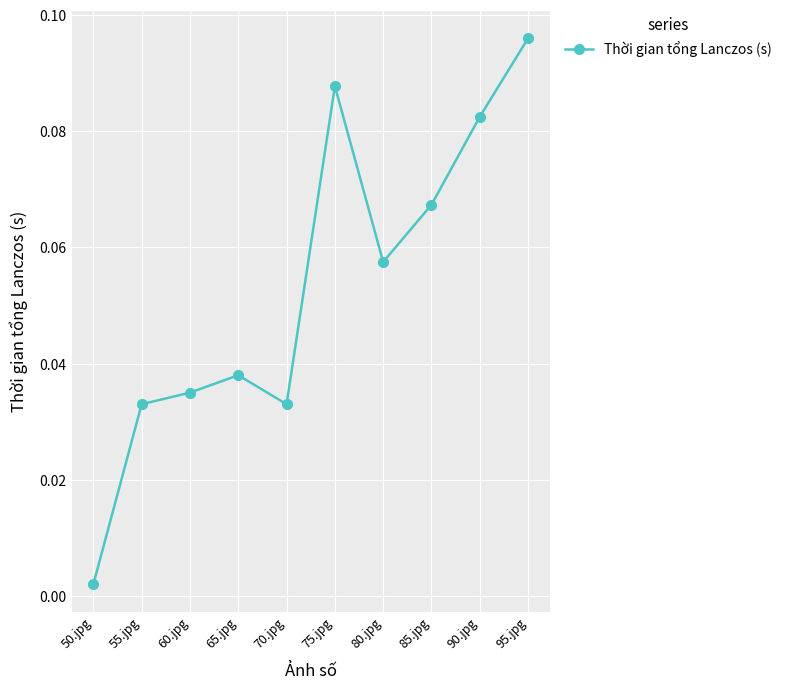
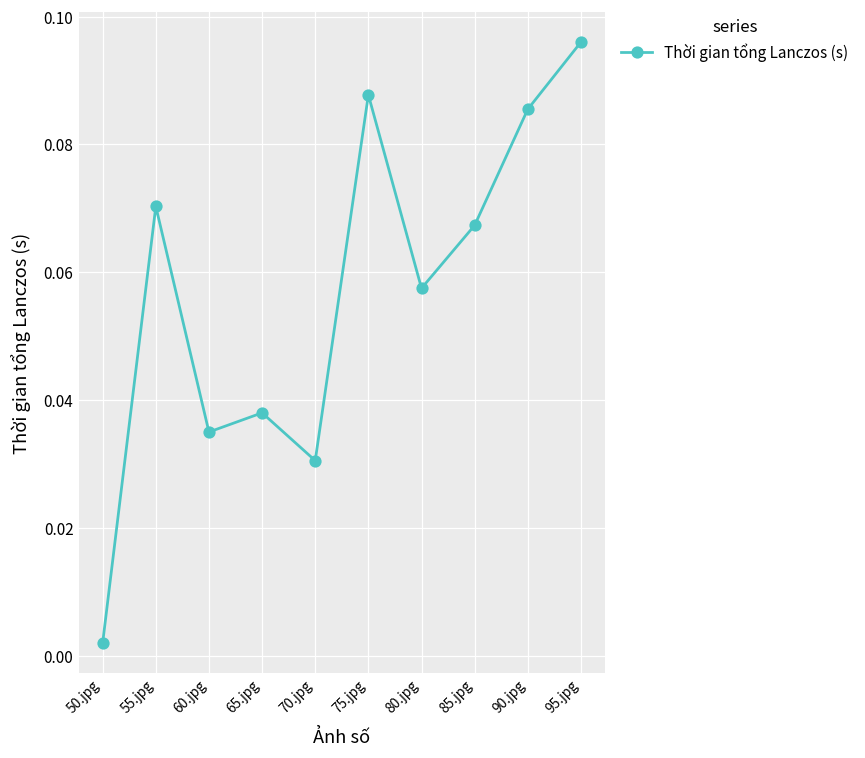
  {
    "50.jpg": 0.002,
-   "55.jpg": 0.033,
+   "55.jpg": 0.070,
    "60.jpg": 0.035,
    "65.jpg": 0.038,
-   "70.jpg": 0.033,
+   "70.jpg": 0.031,
    "75.jpg": 0.088,
    "80.jpg": 0.057,
    "85.jpg": 0.067,
-   "90.jpg": 0.082,
+   "90.jpg": 0.085,
    "95.jpg": 0.096
  }
